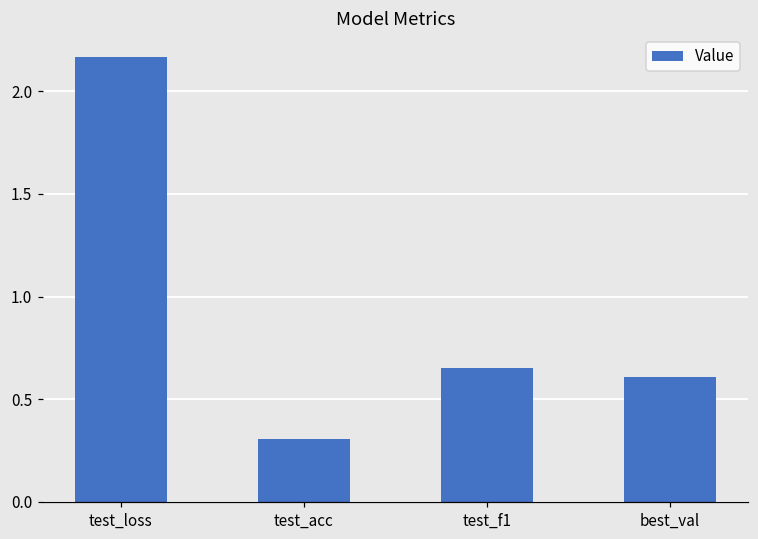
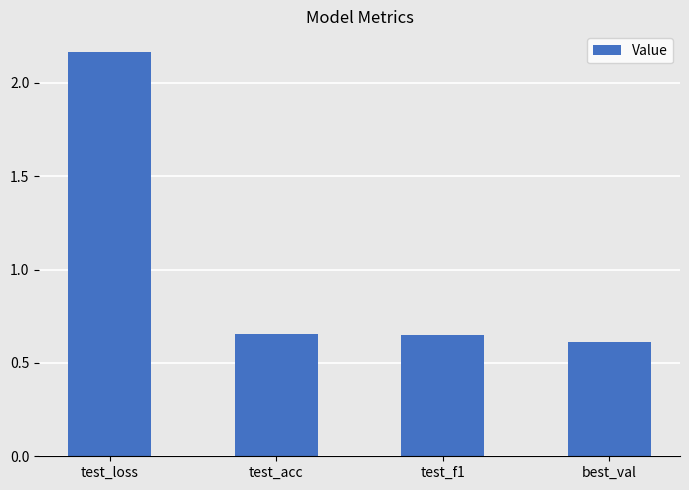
  {
    "test_loss": 2.17,
-   "test_acc": 0.31,
+   "test_acc": 0.66,
    "test_f1": 0.65,
    "best_val": 0.61
  }
